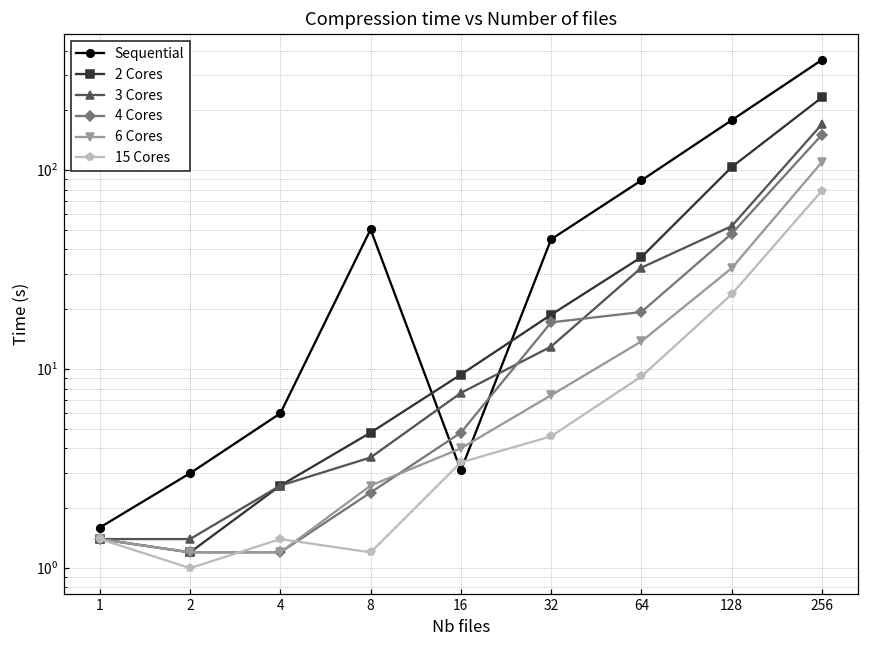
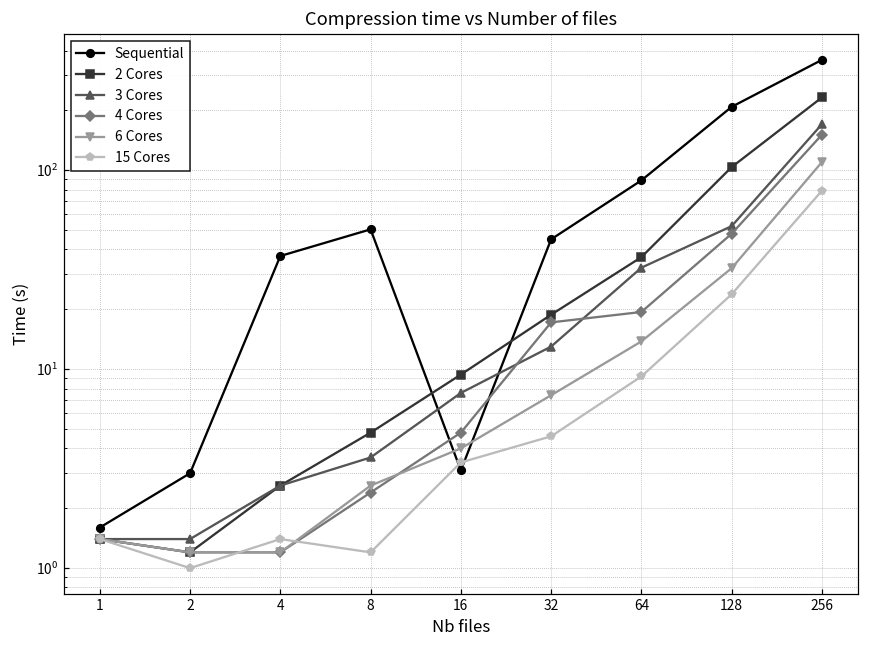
  {
    "Sequential": {
      "1": 1.6,
      "2": 3.0,
-     "4": 6.0,
+     "4": 37,
      "8": 51,
      "16": 3.1,
      "32": 45,
      "64": 90,
-     "128": 180,
+     "128": 210,
      "256": 360
    }
  }
